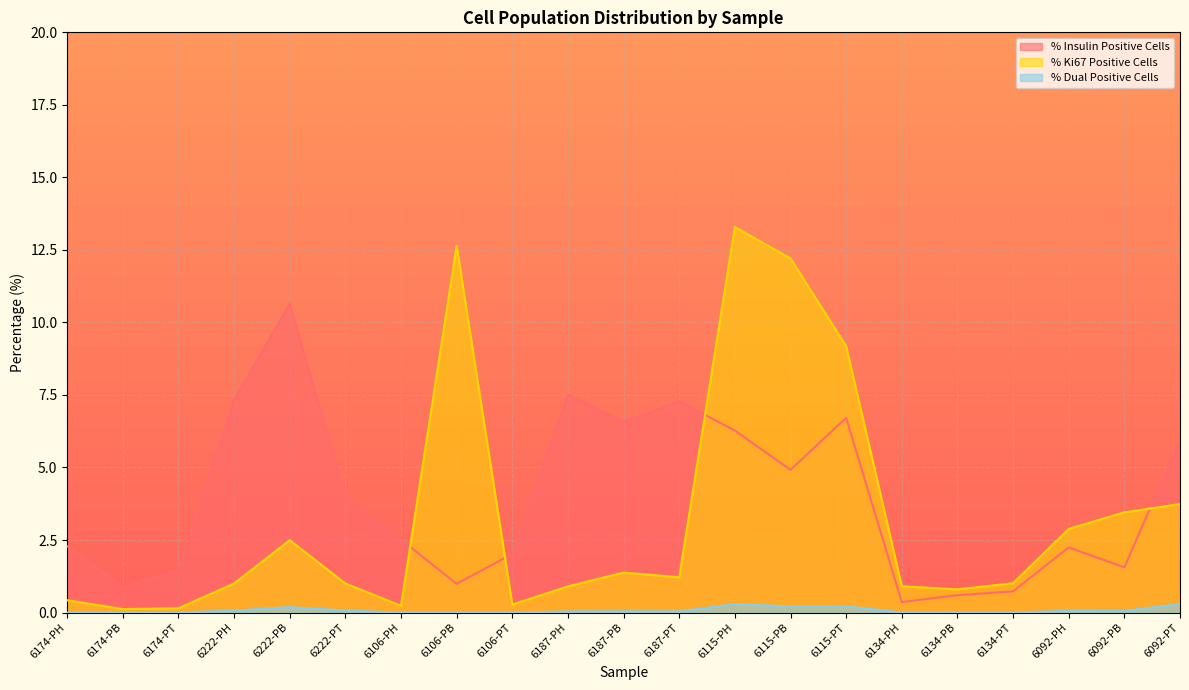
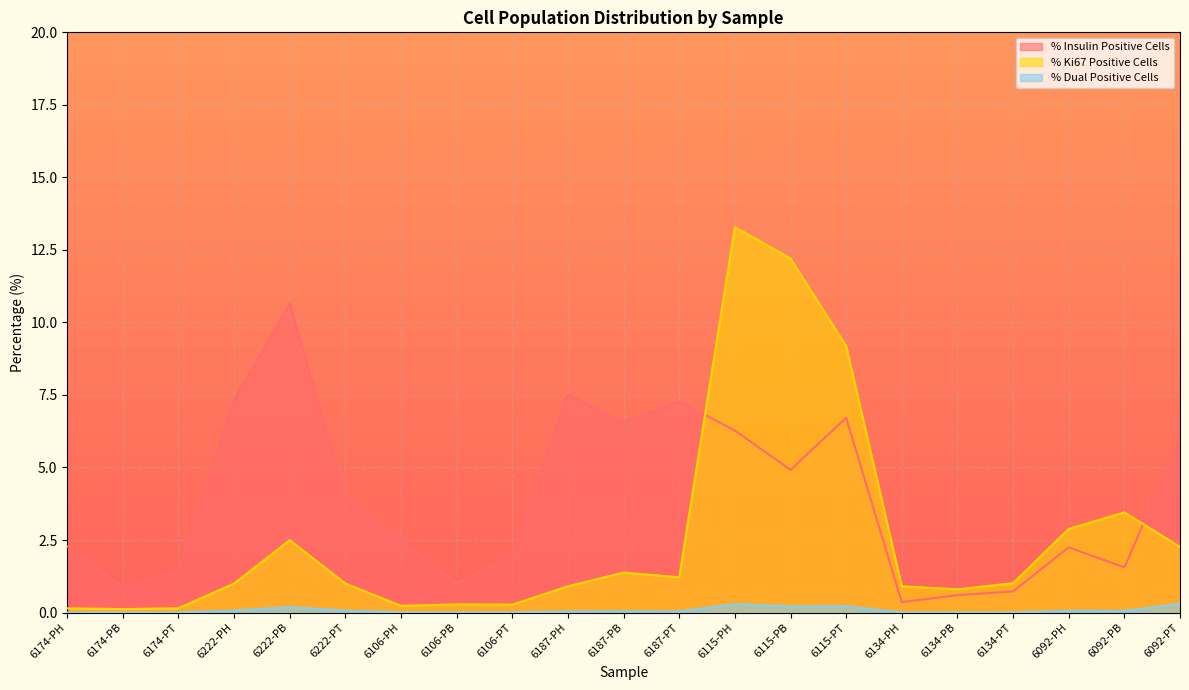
  {
    "% Insulin Positive Cells": {
      "6174-PH": 2.3,
      "6174-PB": 0.9,
      "6174-PT": 1.4,
      "6222-PH": 7.3,
      "6222-PB": 10.6,
      "6222-PT": 4.0,
      "6106-PH": 2.5,
      "6106-PB": 1.0,
      "6106-PT": 2.0,
      "6187-PH": 7.5,
      "6187-PB": 6.6,
      "6187-PT": 7.3,
      "6115-PH": 6.3,
      "6115-PB": 4.9,
      "6115-PT": 6.7,
      "6134-PH": 0.4,
      "6134-PB": 0.6,
      "6134-PT": 0.7,
      "6092-PH": 2.2,
      "6092-PB": 1.6,
      "6092-PT": 6.0
    },
    "% Ki67 Positive Cells": {
-     "6174-PH": 0.4,
+     "6174-PH": 0.1,
      "6174-PB": 0.1,
      "6174-PT": 0.1,
      "6222-PH": 1.0,
      "6222-PB": 2.5,
      "6222-PT": 1.0,
      "6106-PH": 0.2,
-     "6106-PB": 12.6,
+     "6106-PB": 0.3,
      "6106-PT": 0.3,
      "6187-PH": 0.9,
      "6187-PB": 1.4,
      "6187-PT": 1.2,
      "6115-PH": 13.3,
      "6115-PB": 12.2,
      "6115-PT": 9.2,
      "6134-PH": 0.9,
      "6134-PB": 0.8,
      "6134-PT": 1.0,
      "6092-PH": 2.9,
      "6092-PB": 3.5,
-     "6092-PT": 3.7
+     "6092-PT": 2.3
    },
    "% Dual Positive Cells": {
      "6174-PH": 0.0,
      "6174-PB": 0.0,
      "6174-PT": 0.0,
      "6222-PH": 0.1,
      "6222-PB": 0.2,
      "6222-PT": 0.1,
      "6106-PH": 0.0,
      "6106-PB": 0.0,
      "6106-PT": 0.0,
      "6187-PH": 0.0,
      "6187-PB": 0.0,
      "6187-PT": 0.0,
      "6115-PH": 0.3,
      "6115-PB": 0.2,
      "6115-PT": 0.2,
      "6134-PH": 0.0,
      "6134-PB": 0.0,
      "6134-PT": 0.0,
      "6092-PH": 0.1,
      "6092-PB": 0.1,
      "6092-PT": 0.3
    }
  }
